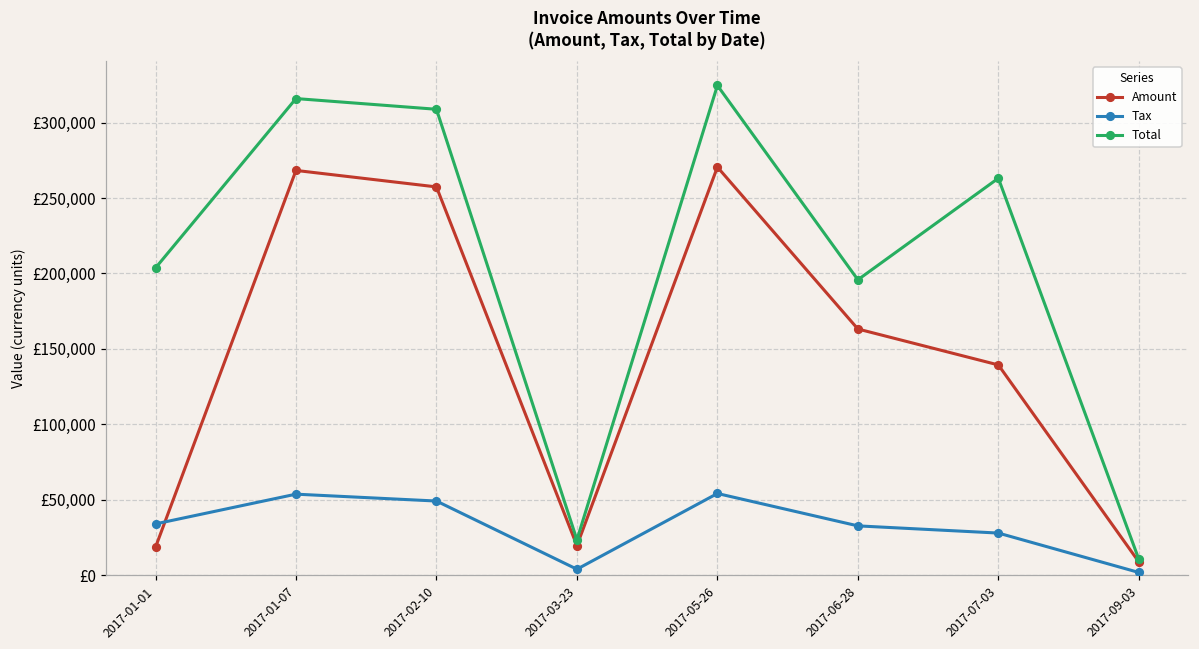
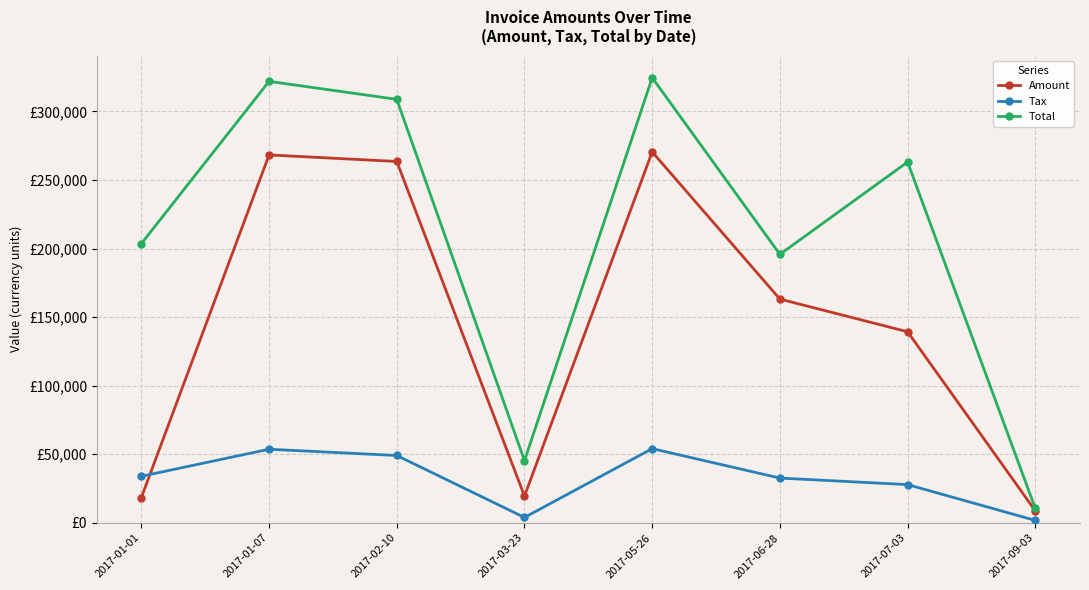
  {
    "Amount": {
      "2017-01-01": "£18,000",
      "2017-01-07": "£268,000",
-     "2017-02-10": "£257,000",
+     "2017-02-10": "£264,000",
      "2017-03-23": "£19,000",
      "2017-05-26": "£271,000",
      "2017-06-28": "£163,000",
      "2017-07-03": "£139,000"
    },
    "Tax": {
      "2017-01-01": "£34,000",
      "2017-01-07": "£54,000",
      "2017-02-10": "£49,000",
      "2017-03-23": "£4,000",
      "2017-05-26": "£54,000",
      "2017-06-28": "£33,000",
      "2017-07-03": "£28,000",
      "2017-09-03": "£2,000"
    },
    "Total": {
      "2017-01-01": "£204,000",
-     "2017-01-07": "£316,000",
+     "2017-01-07": "£322,000",
      "2017-02-10": "£309,000",
-     "2017-03-23": "£23,000",
+     "2017-03-23": "£45,000",
      "2017-05-26": "£325,000",
      "2017-06-28": "£196,000",
      "2017-07-03": "£263,000"
    }
  }
